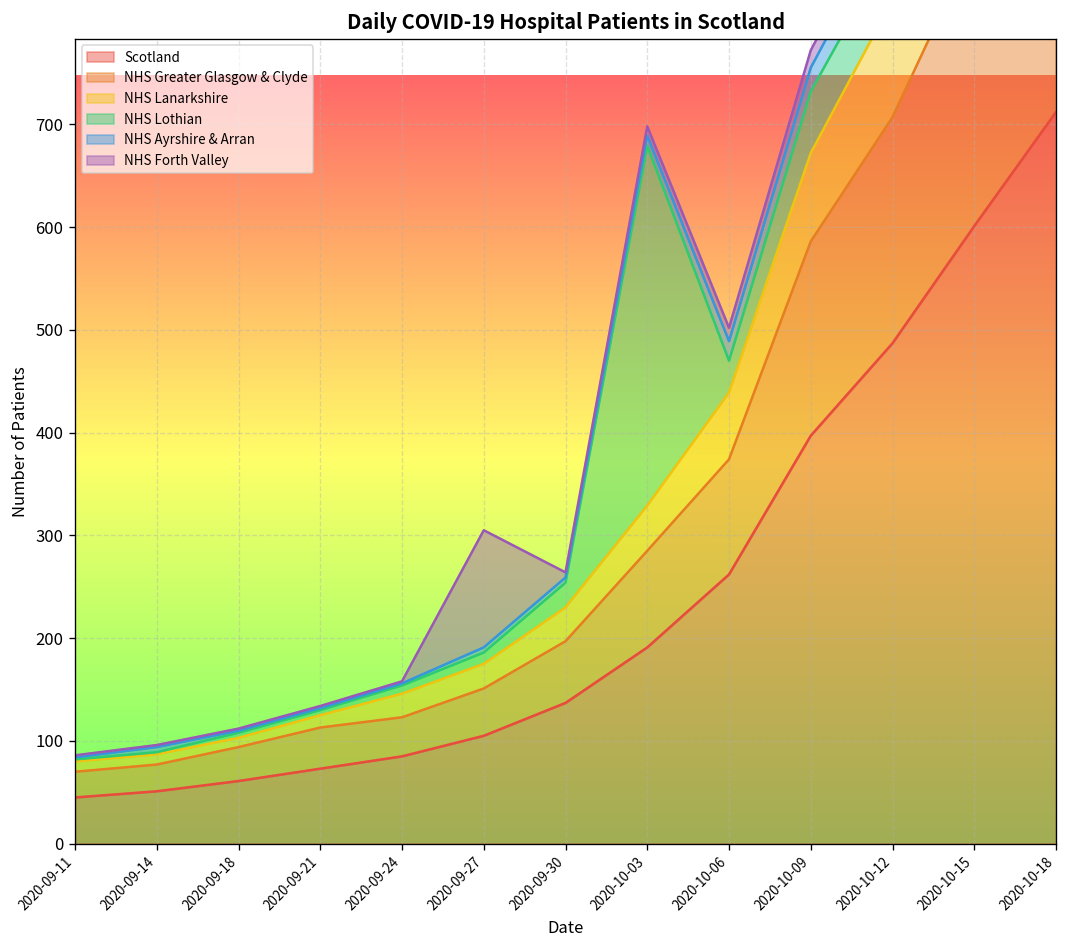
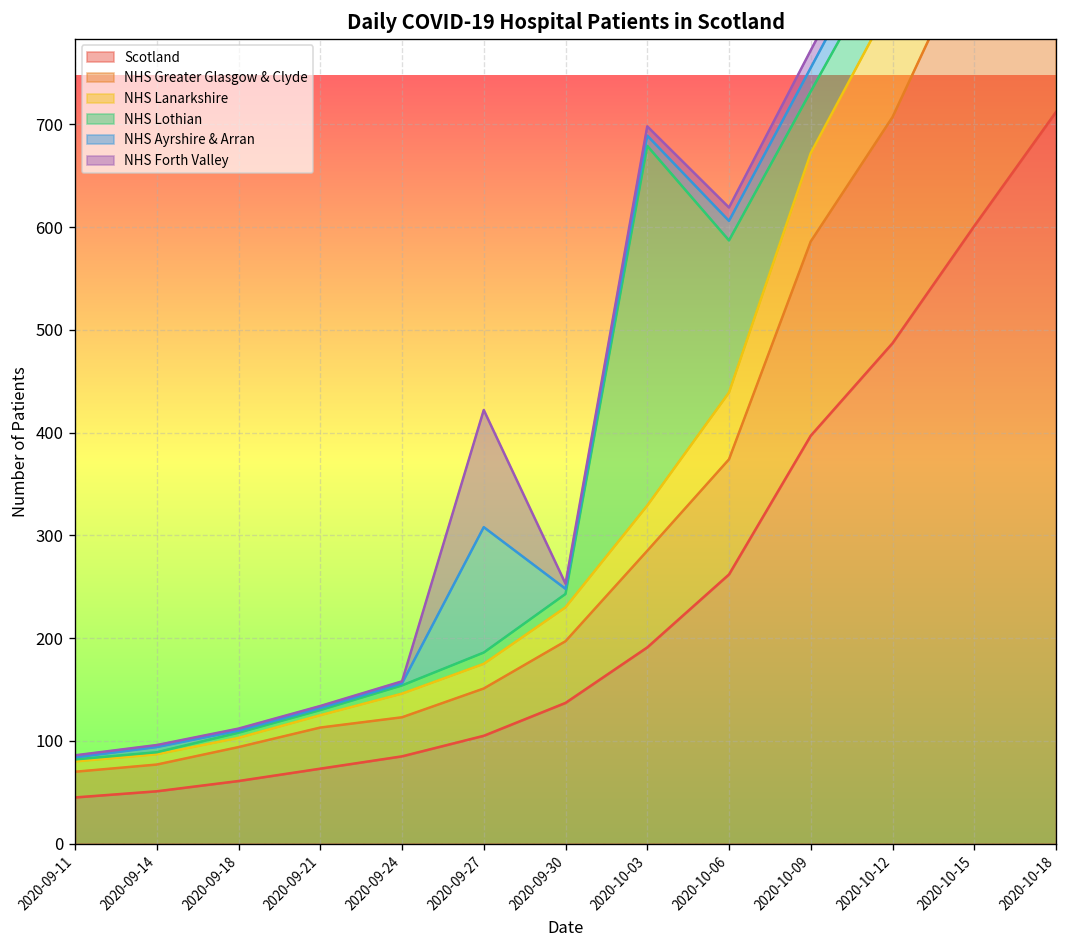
  {
    "NHS Lothian": {
      "2020-09-27": 10,
-     "2020-09-30": 20,
+     "2020-09-30": 10,
      "2020-10-03": 350,
-     "2020-10-06": 30,
+     "2020-10-06": 150,
      "2020-10-09": 60
    },
    "NHS Ayrshire & Arran": {
-     "2020-09-27": 10,
+     "2020-09-27": 120,
      "2020-09-30": 10,
      "2020-10-03": 10,
      "2020-10-06": 20,
      "2020-10-09": 20
    },
    "NHS Forth Valley": {
      "2020-09-27": 110,
      "2020-09-30": 10,
      "2020-10-03": 10,
      "2020-10-06": 10,
      "2020-10-09": 20
    }
  }
